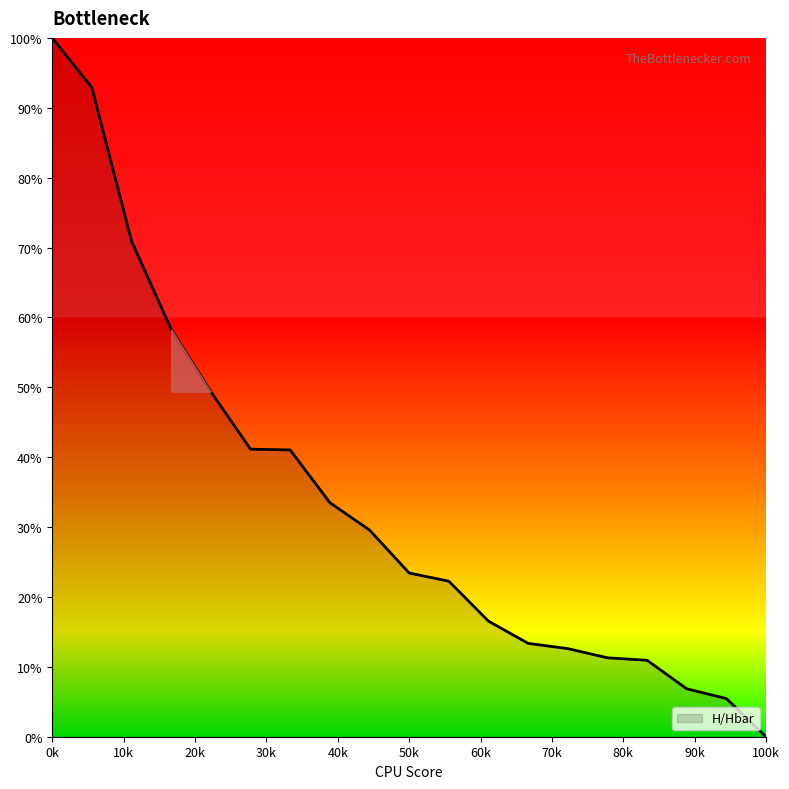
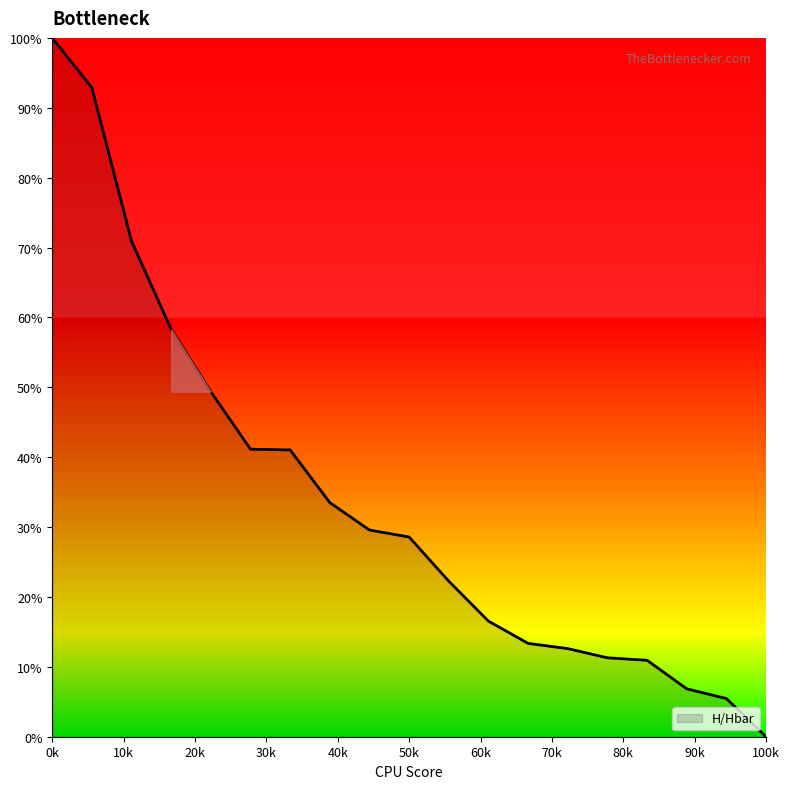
  {
    "H/Hbar": {
      "0k": "100%",
-     "50k": "23%",
+     "50k": "29%",
      "100k": "0%"
    }
  }
